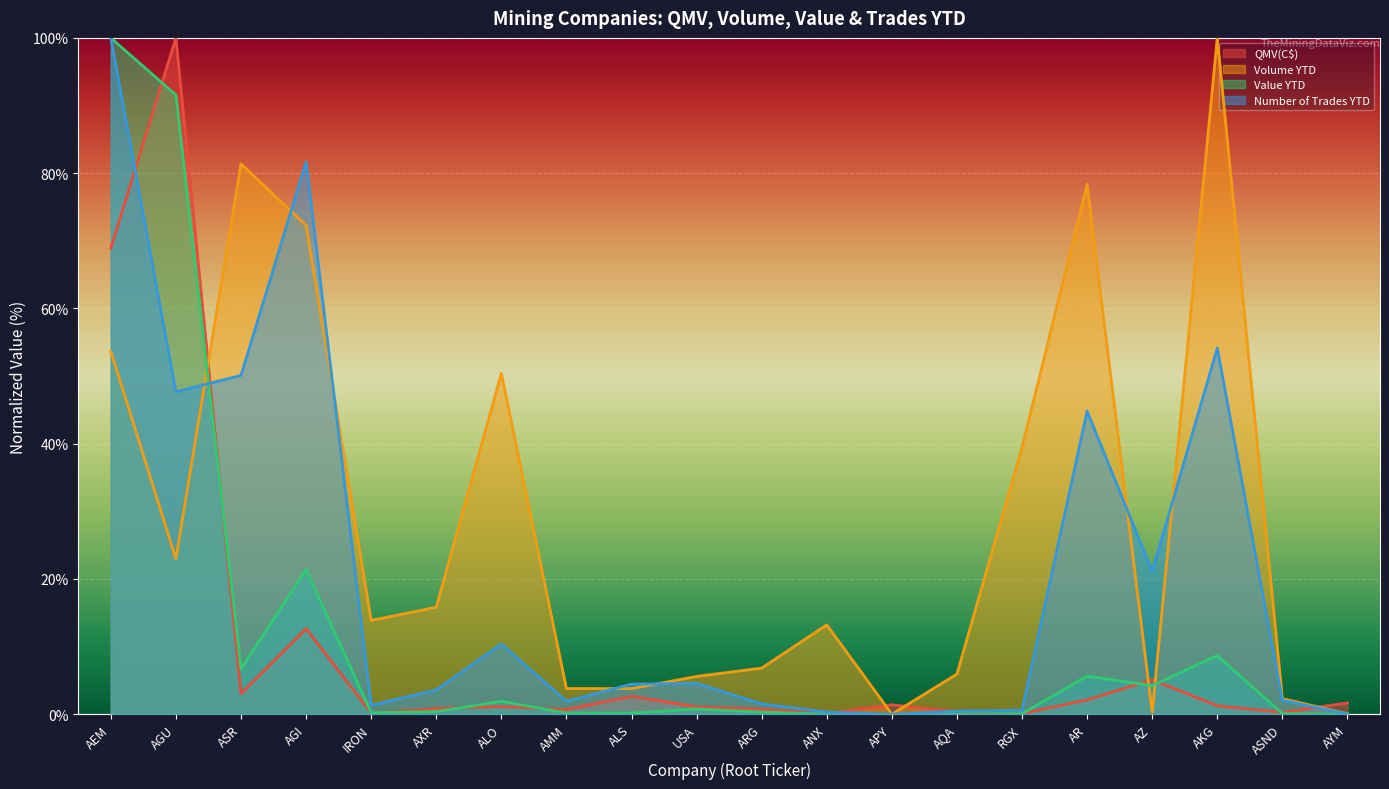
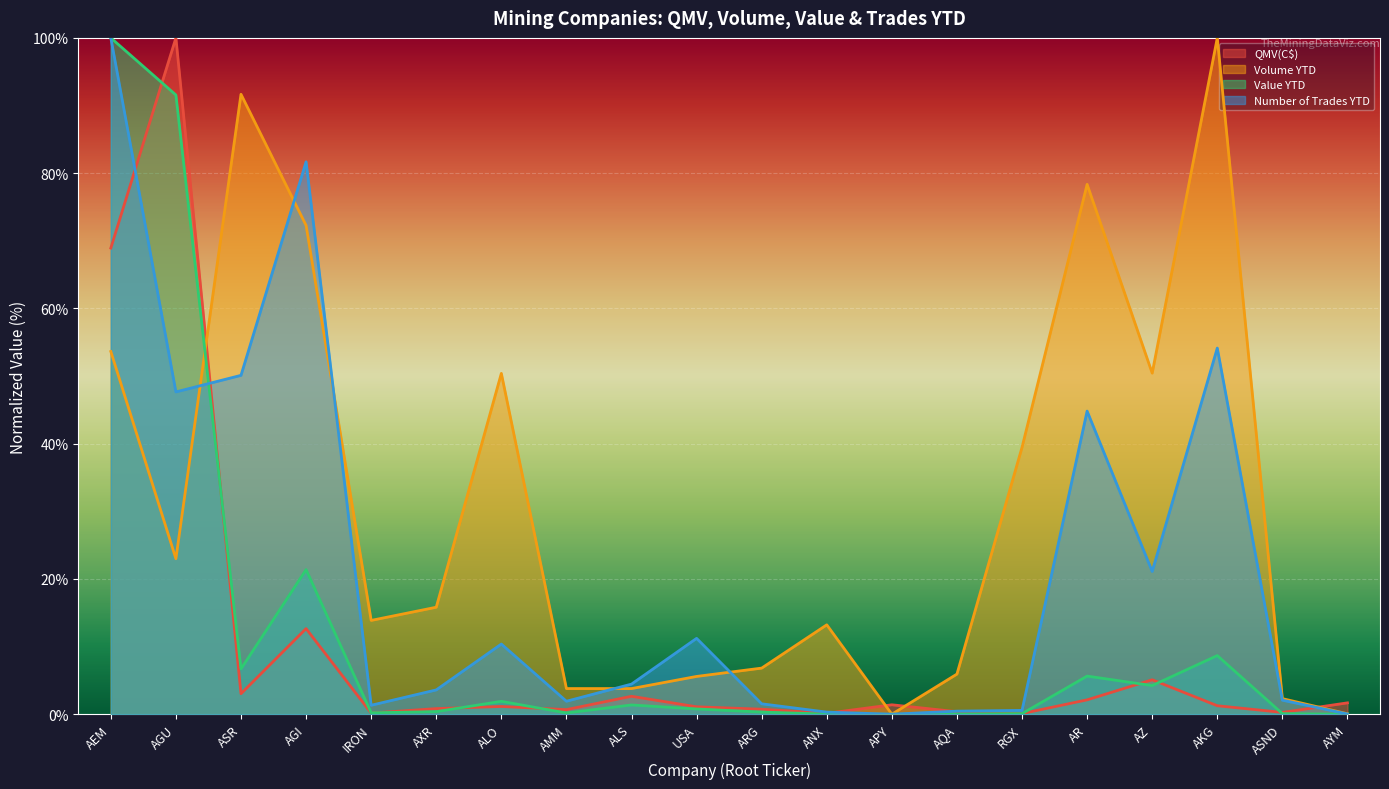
  {
    "QMV(C$)": {
      "AEM": "69%",
      "AGU": "100%",
      "ASR": "3%",
      "AGI": "13%",
      "AXR": "1%",
      "ALO": "1%",
      "AMM": "1%",
      "ALS": "3%",
      "ARG": "1%",
      "APY": "1%",
      "AR": "2%",
      "AZ": "5%",
      "AKG": "1%",
      "AYM": "2%"
    },
    "Volume YTD": {
      "AEM": "54%",
      "AGU": "23%",
-     "ASR": "81%",
+     "ASR": "92%",
      "AGI": "72%",
      "IRON": "14%",
      "AXR": "16%",
      "ALO": "50%",
      "AMM": "4%",
      "ALS": "4%",
      "USA": "6%",
      "ARG": "7%",
      "ANX": "13%",
      "AQA": "6%",
      "RGX": "39%",
      "AR": "78%",
-     "AZ": "0%",
+     "AZ": "50%",
      "AKG": "100%"
    },
    "Value YTD": {
      "AGU": "92%",
      "ASR": "7%",
      "AGI": "21%",
      "AXR": "0%",
      "ALO": "2%",
      "AMM": "0%",
-     "ALS": "0%",
+     "ALS": "1%",
      "ARG": "0%",
      "AR": "6%",
      "AZ": "4%",
      "AKG": "9%"
    },
    "Number of Trades YTD": {
      "AGU": "48%",
      "ASR": "50%",
      "AGI": "82%",
      "IRON": "1%",
      "AXR": "4%",
      "ALO": "10%",
      "AMM": "2%",
      "ALS": "4%",
-     "USA": "5%",
+     "USA": "11%",
      "ARG": "2%",
      "RGX": "1%",
      "AR": "45%",
      "AZ": "21%",
      "AKG": "54%"
    }
  }
